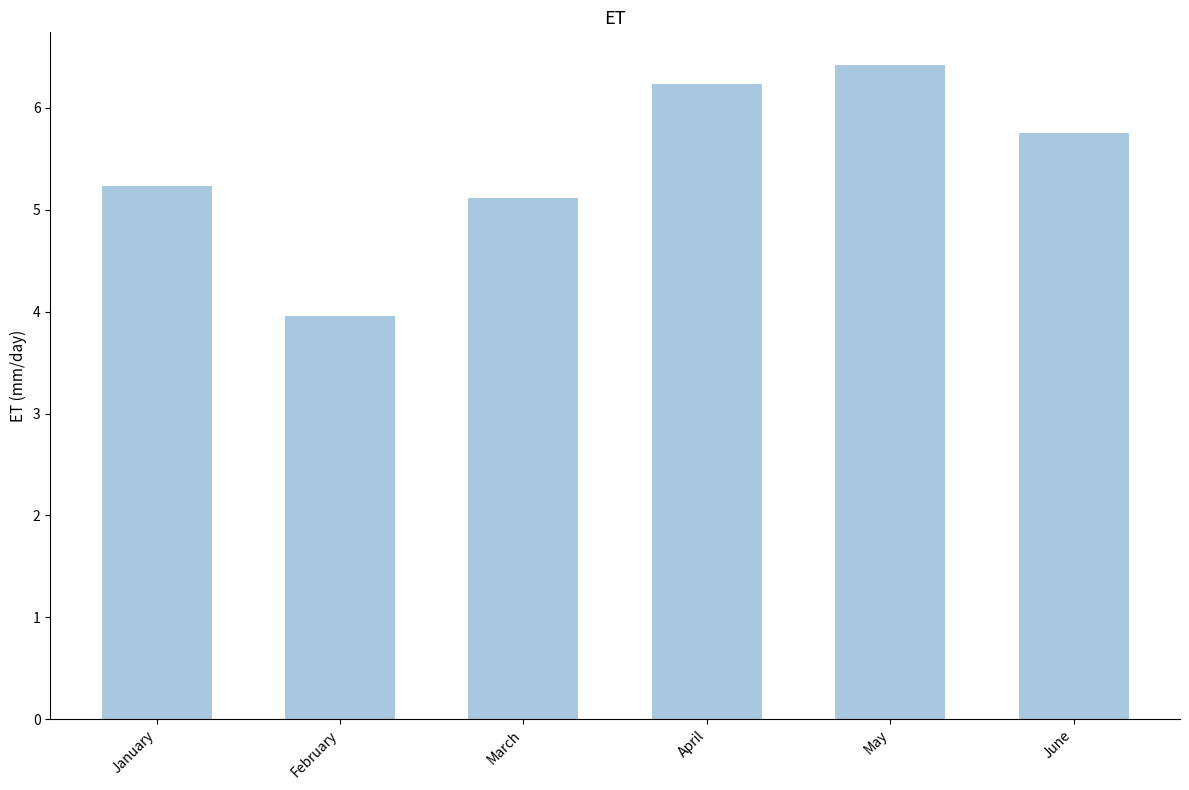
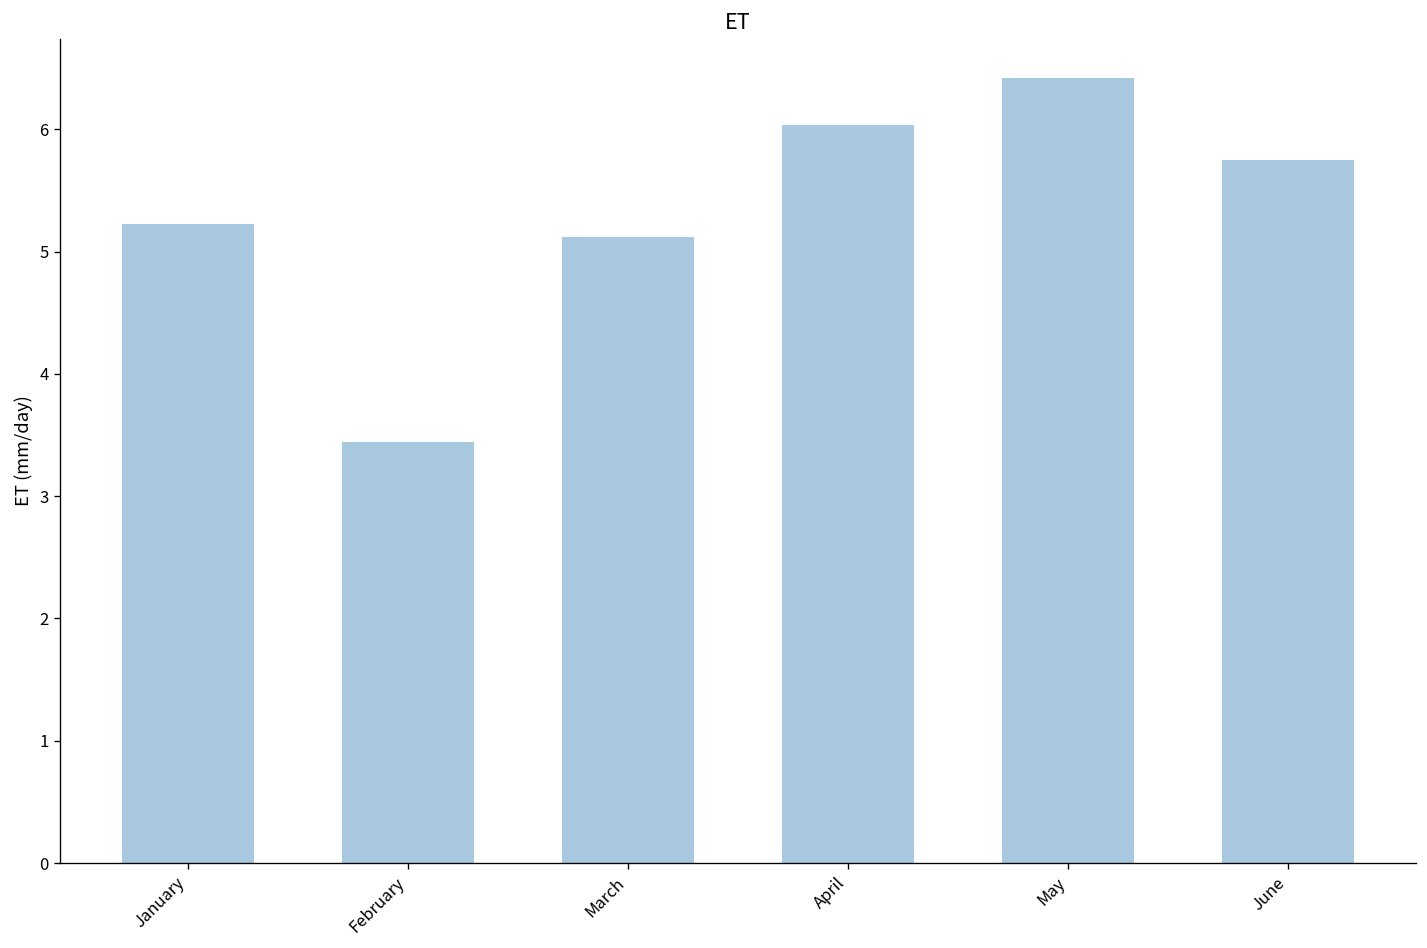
  {
    "January": 5.23,
-   "February": 3.96,
+   "February": 3.44,
    "March": 5.12,
-   "April": 6.23,
+   "April": 6.04,
    "May": 6.42,
    "June": 5.75
  }
